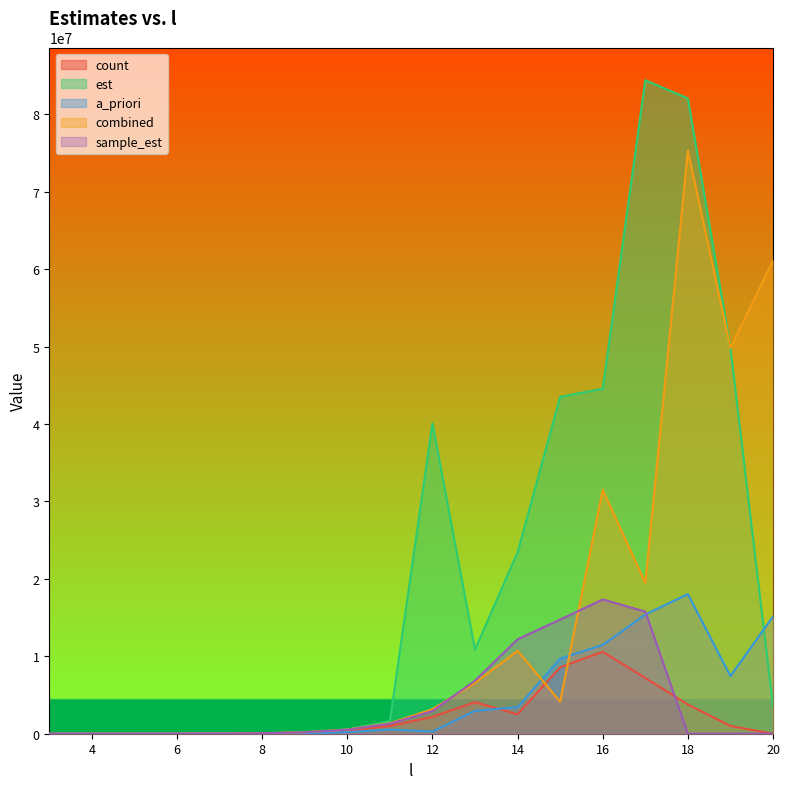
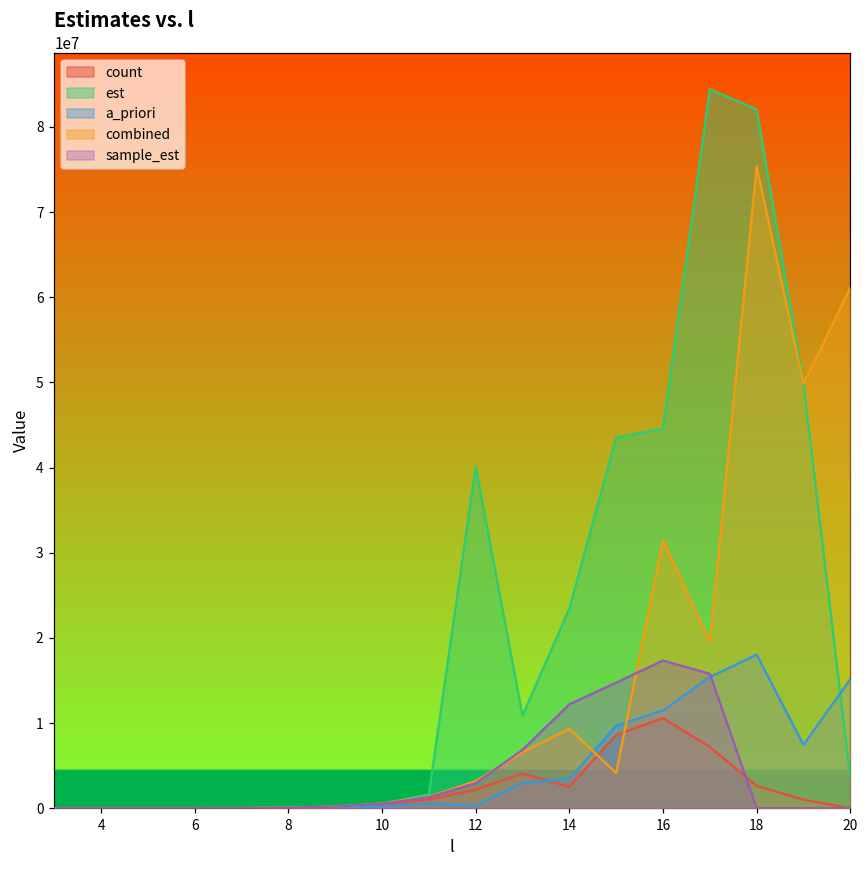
  {
    "count": {
      "12": 2000000,
      "14": 3000000,
      "16": 11000000,
-     "18": 4000000
+     "18": 3000000
    },
    "est": {
      "12": 40000000,
      "14": 23000000,
      "16": 45000000,
      "18": 82000000,
      "20": 4000000
    },
    "a_priori": {
      "12": 0,
      "14": 3000000,
      "16": 11000000,
      "18": 18000000,
      "20": 15000000
    },
    "combined": {
-     "14": 11000000,
+     "14": 9000000,
      "16": 32000000,
      "18": 75000000,
      "20": 61000000
    },
    "sample_est": {
      "14": 12000000,
      "16": 17000000,
      "18": 0
    }
  }
